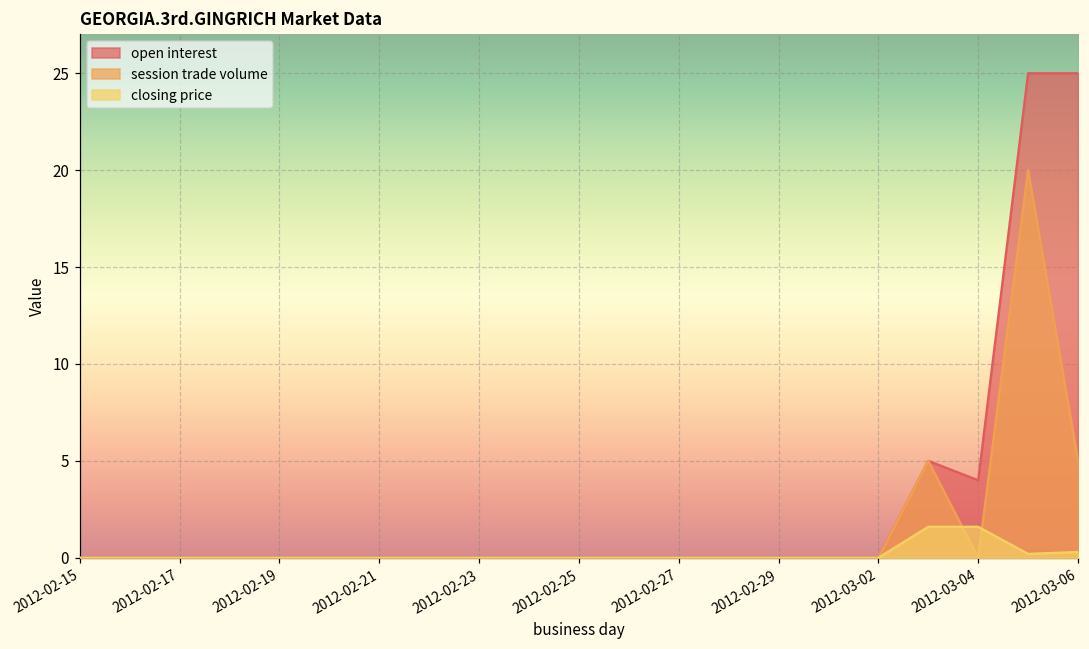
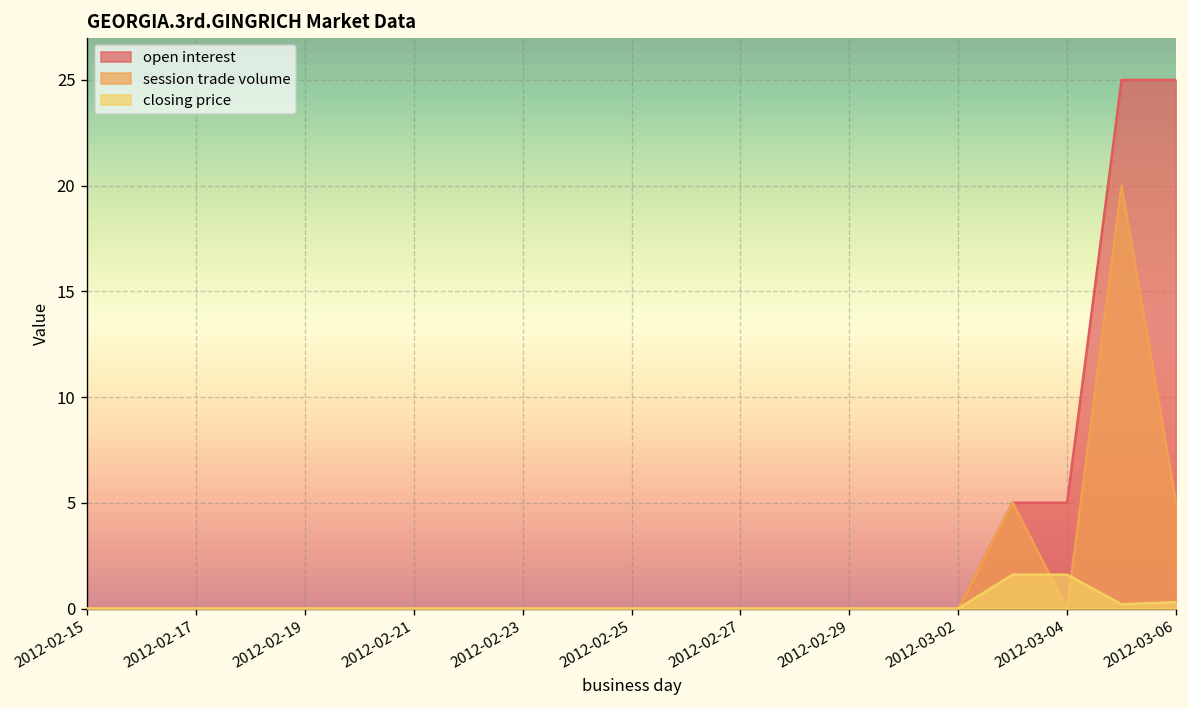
  {
    "open interest": {
-     "2012-03-04": 4,
+     "2012-03-04": 5,
      "2012-03-06": 25
    }
  }
